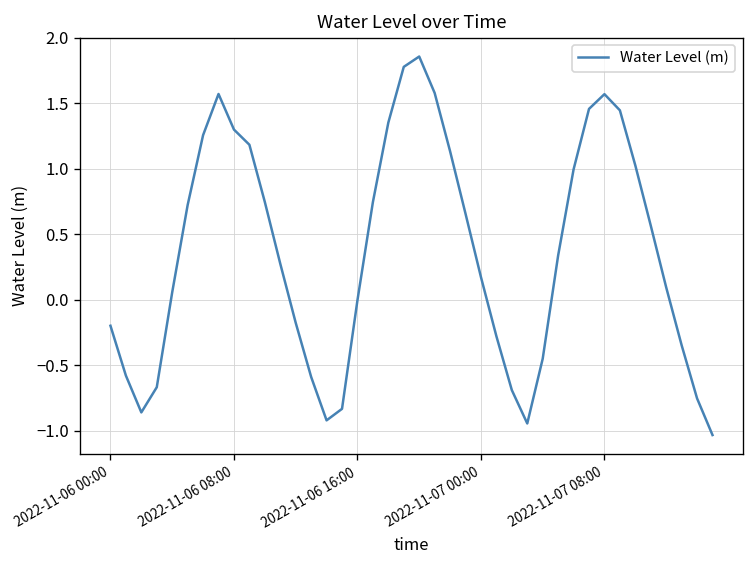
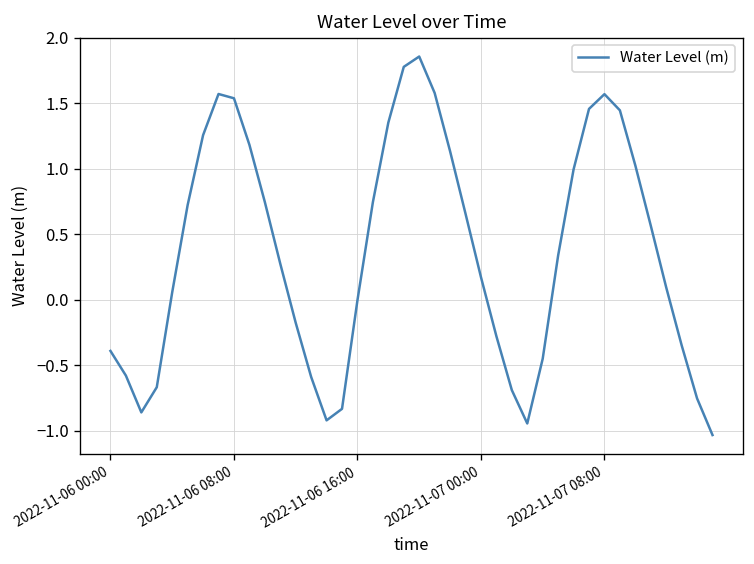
  {
-   "2022-11-06 00:00": -0.20,
-   "2022-11-06 08:00": 1.30,
+   "2022-11-06 00:00": -0.39,
+   "2022-11-06 08:00": 1.54,
    "2022-11-06 16:00": 0.00,
    "2022-11-07 00:00": 0.17,
    "2022-11-07 08:00": 1.57
  }
